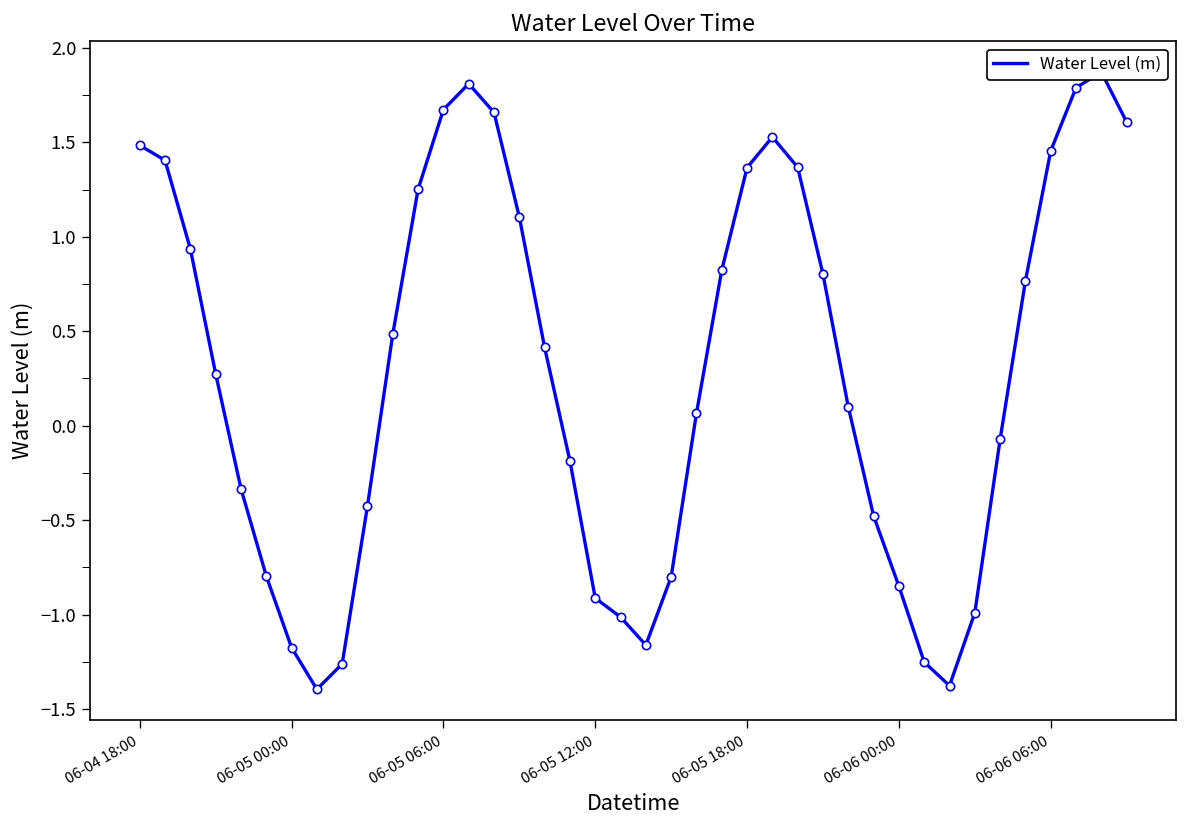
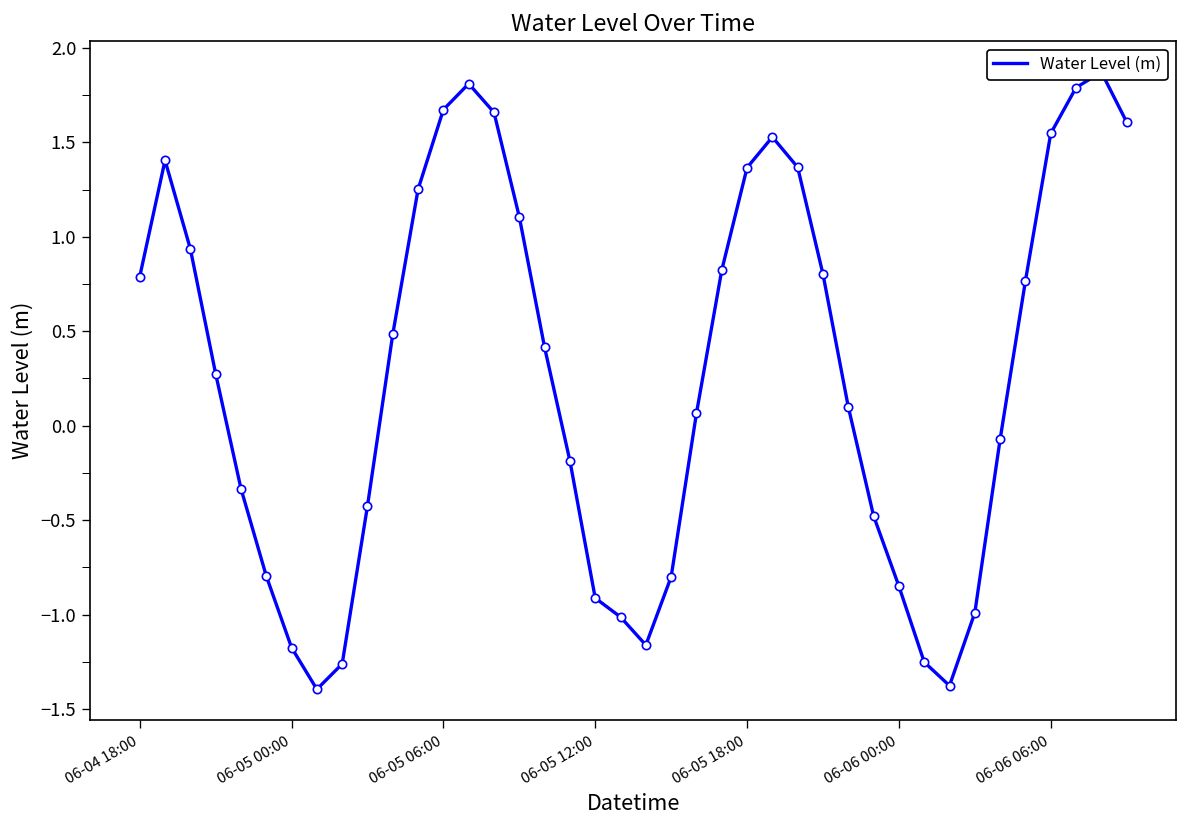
  {
-   "06-04 18:00": 1.48,
+   "06-04 18:00": 0.79,
    "06-05 00:00": -1.17,
    "06-05 06:00": 1.67,
    "06-05 12:00": -0.91,
    "06-05 18:00": 1.37,
    "06-06 00:00": -0.85,
-   "06-06 06:00": 1.45
+   "06-06 06:00": 1.55
  }
